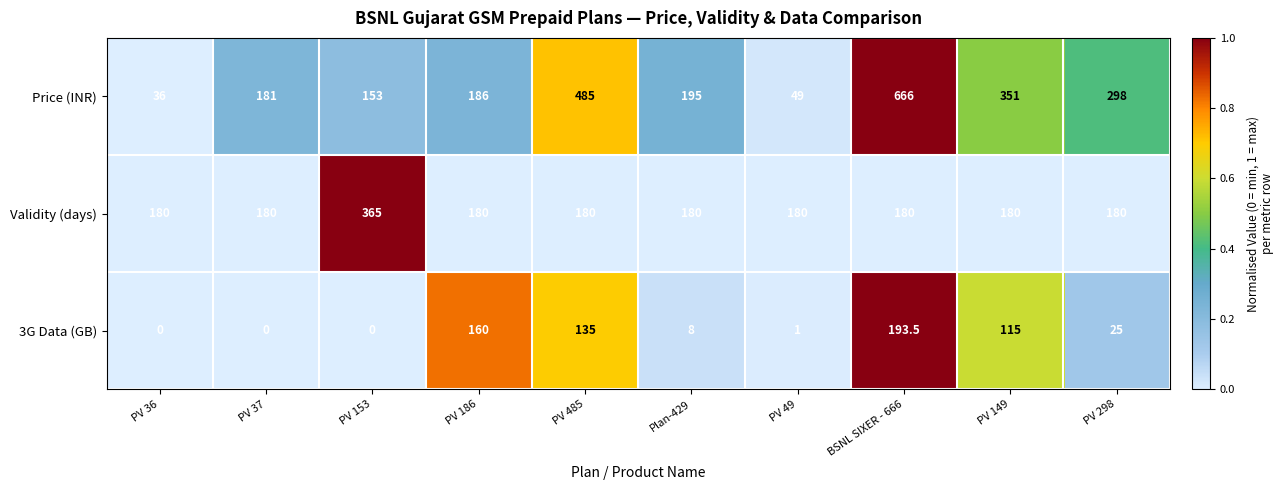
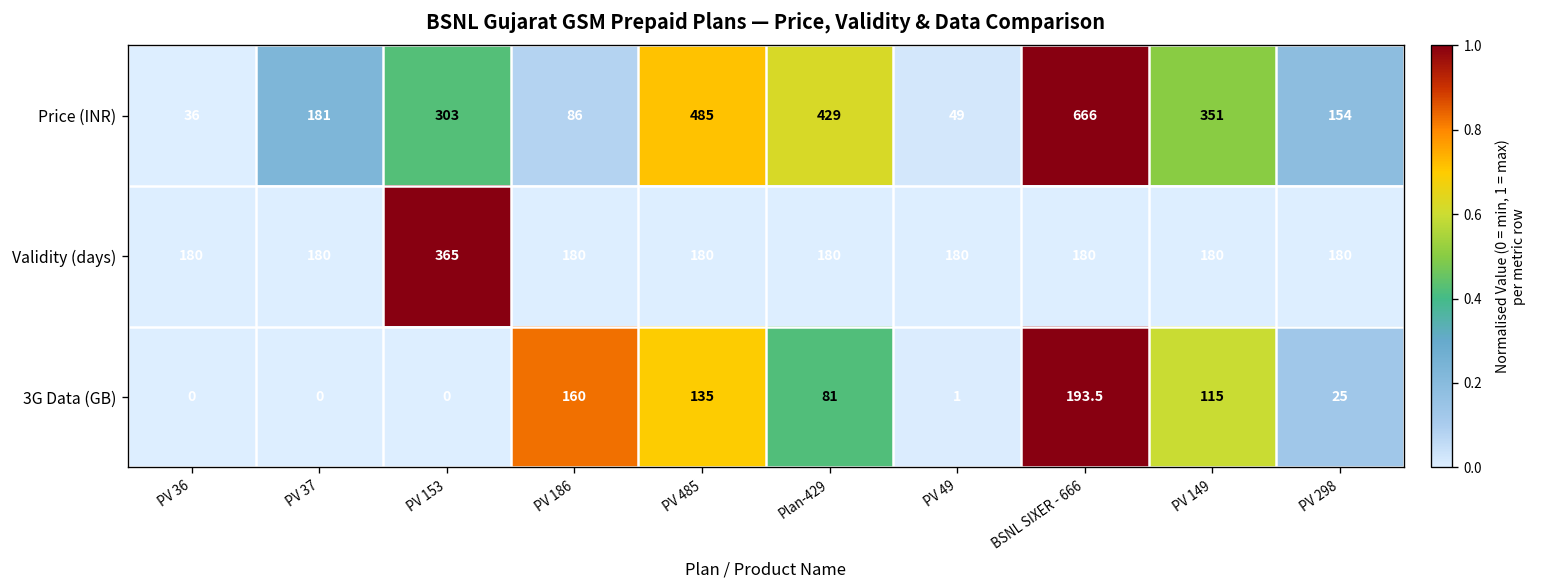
  {
    "Price (INR)": {
      "PV 37": 181,
-     "PV 153": 153,
-     "PV 186": 186,
+     "PV 153": 303,
+     "PV 186": 86,
      "PV 485": 485,
-     "Plan-429": 195,
+     "Plan-429": 429,
      "BSNL SIXER - 666": 666,
      "PV 149": 351,
-     "PV 298": 298
+     "PV 298": 154
    },
    "Validity (days)": {
      "PV 153": 365
    },
    "3G Data (GB)": {
      "PV 186": 160,
      "PV 485": 135,
-     "Plan-429": 8,
+     "Plan-429": 81,
      "BSNL SIXER - 666": 193.5,
      "PV 149": 115,
      "PV 298": 25
    }
  }
